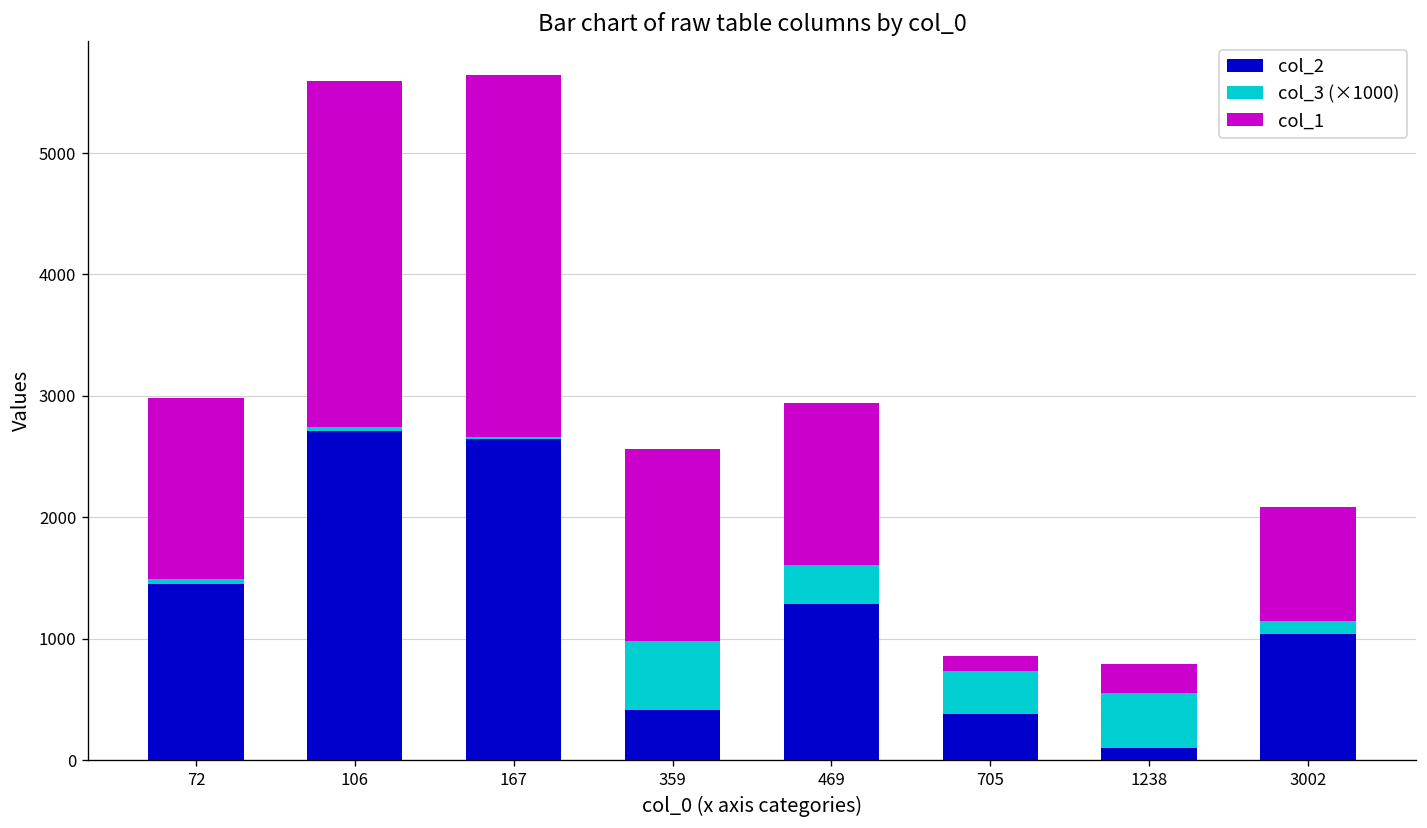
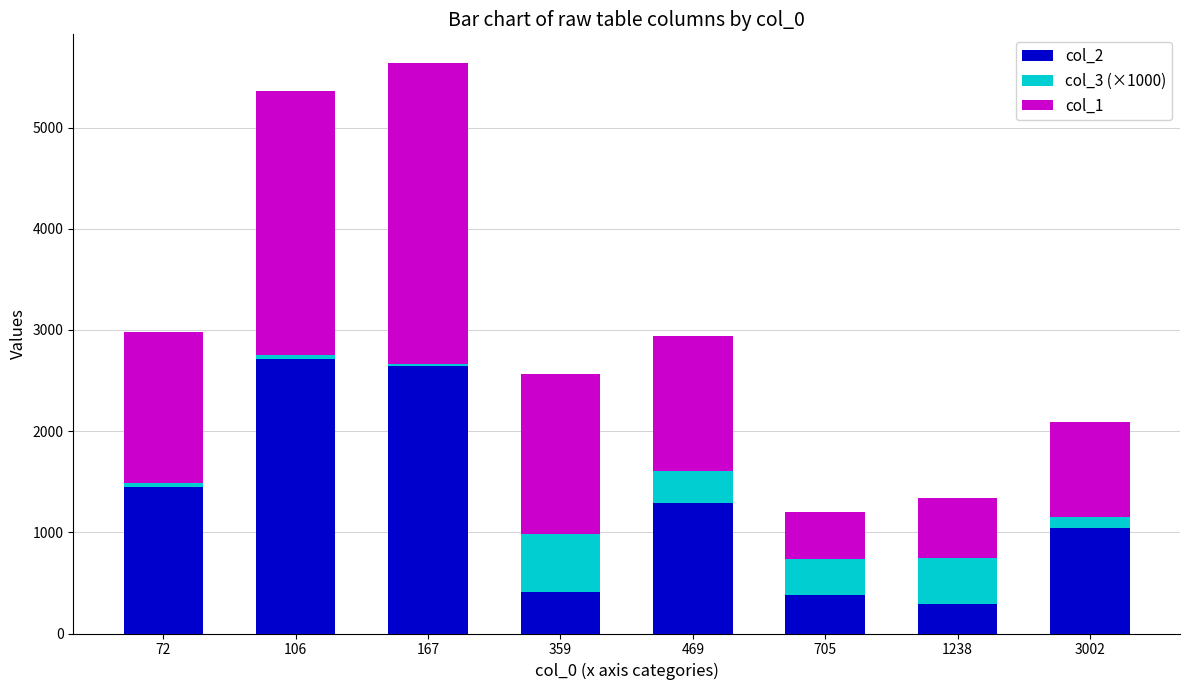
  {
    "col_2": {
      "72": 1450,
      "106": 2710,
      "167": 2640,
      "359": 410,
      "469": 1290,
      "705": 380,
-     "1238": 100,
+     "1238": 290,
      "3002": 1040
    },
    "col_3 (×1000)": {
      "72": 40,
      "106": 40,
      "359": 570,
      "469": 320,
      "705": 360,
      "1238": 450,
      "3002": 110
    },
    "col_1": {
      "72": 1490,
-     "106": 2840,
+     "106": 2620,
      "167": 2980,
      "359": 1580,
      "469": 1330,
-     "705": 120,
-     "1238": 240,
+     "705": 470,
+     "1238": 590,
      "3002": 940
    }
  }
